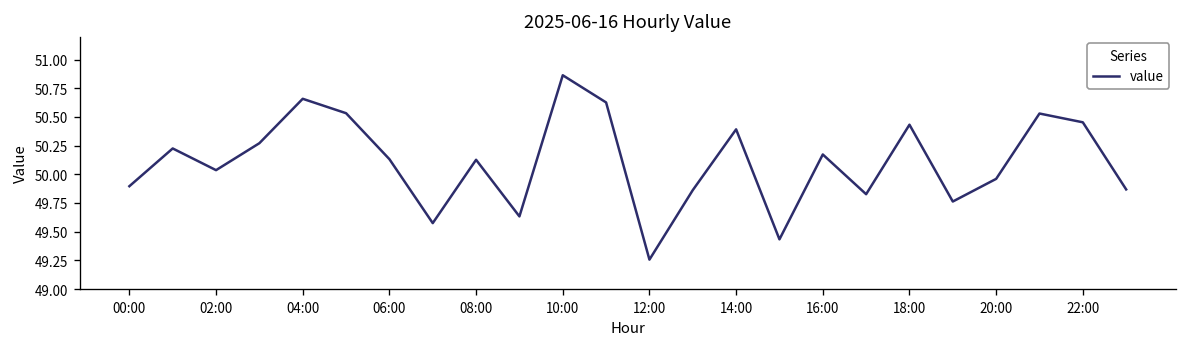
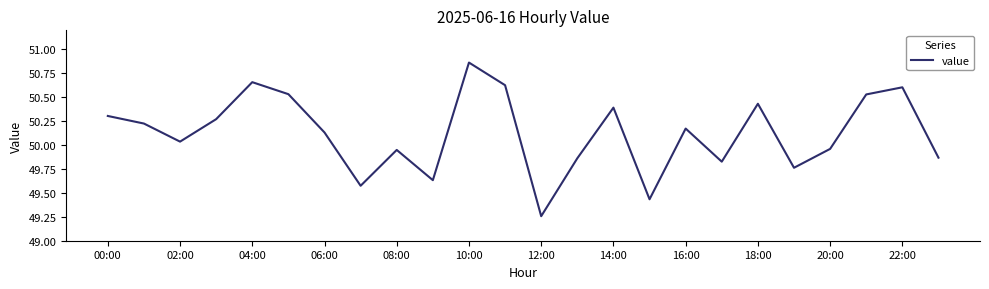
  {
-   "00:00": 49.9,
+   "00:00": 50.3,
    "02:00": 50.0,
    "04:00": 50.7,
    "06:00": 50.1,
-   "08:00": 50.1,
+   "08:00": 49.9,
    "10:00": 50.9,
    "12:00": 49.3,
    "14:00": 50.4,
    "16:00": 50.2,
    "18:00": 50.4,
    "20:00": 50.0,
-   "22:00": 50.5
+   "22:00": 50.6
  }
